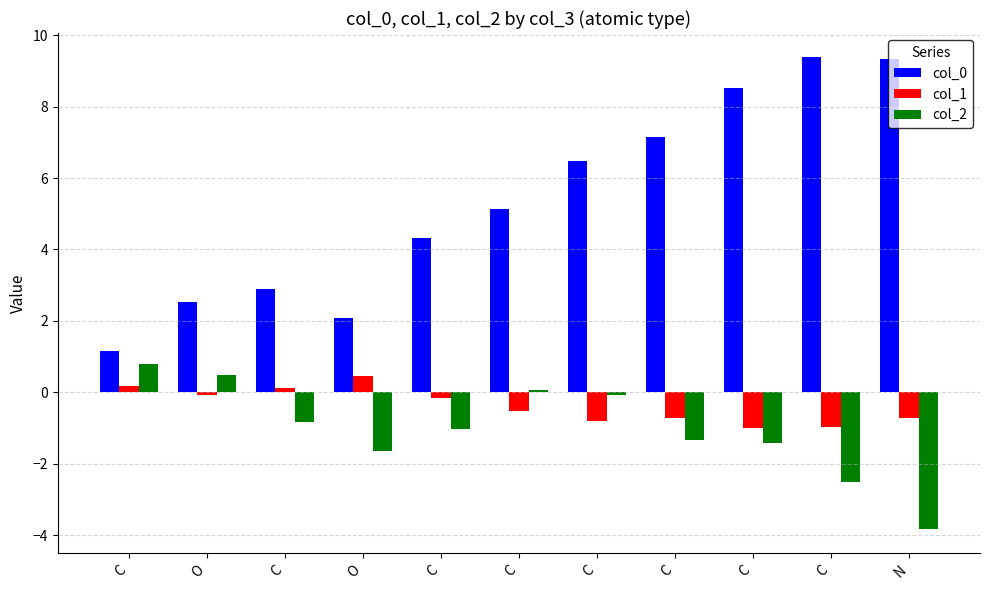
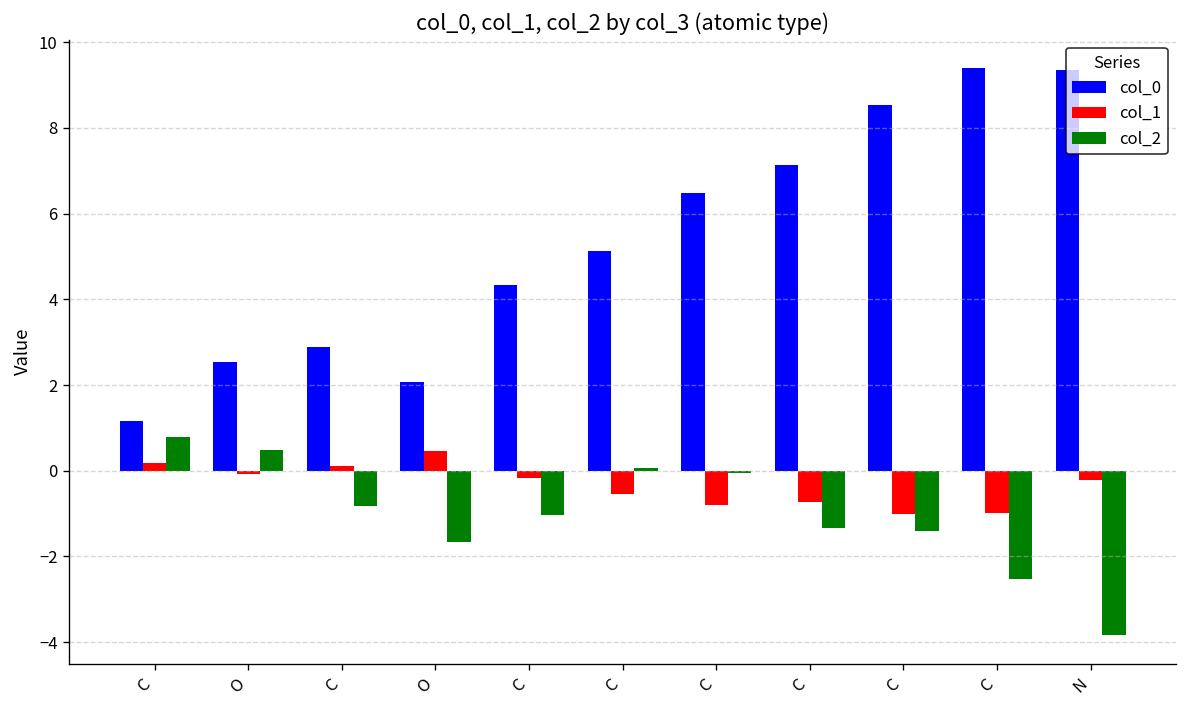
  {
    "col_1": {
-     "N": -0.7
+     "N": -0.2
    },
    "col_2": {
      "N": -3.8
    }
  }
